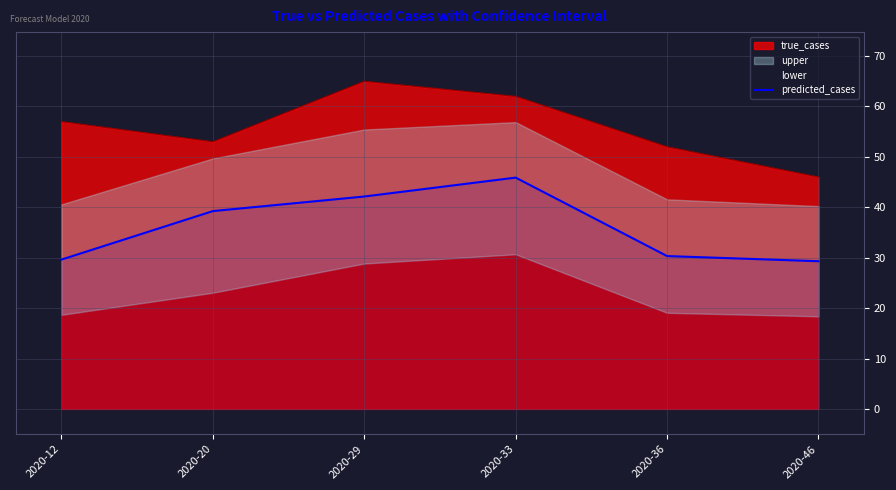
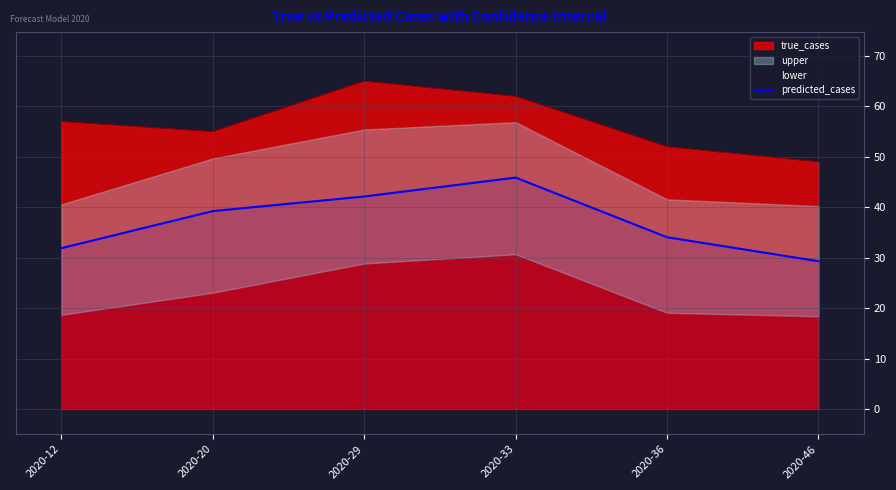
  {
    "true_cases": {
      "2020-12": 57,
-     "2020-20": 53,
+     "2020-20": 55,
      "2020-29": 65,
      "2020-33": 62,
      "2020-36": 52,
-     "2020-46": 46
+     "2020-46": 49
    },
    "predicted_cases": {
-     "2020-12": 30,
+     "2020-12": 32,
      "2020-20": 39,
      "2020-29": 42,
      "2020-33": 46,
-     "2020-36": 30,
+     "2020-36": 34,
      "2020-46": 29
    }
  }
